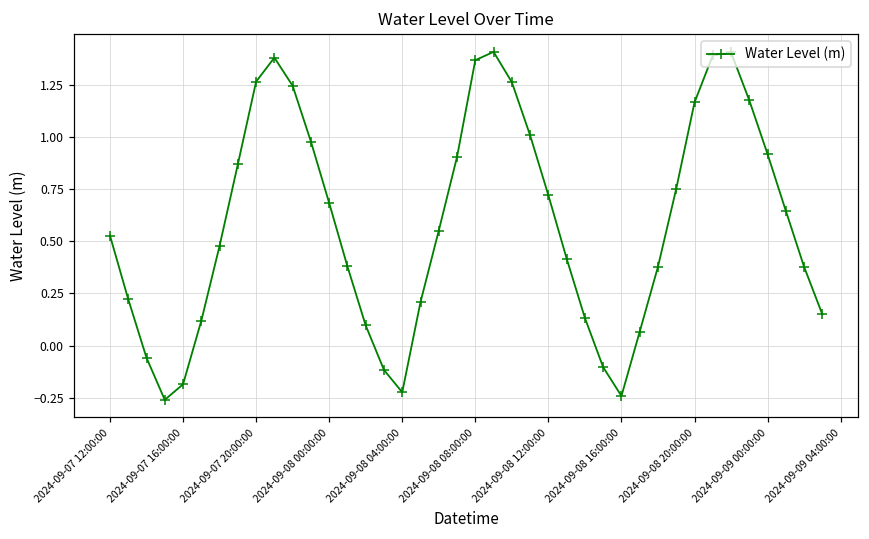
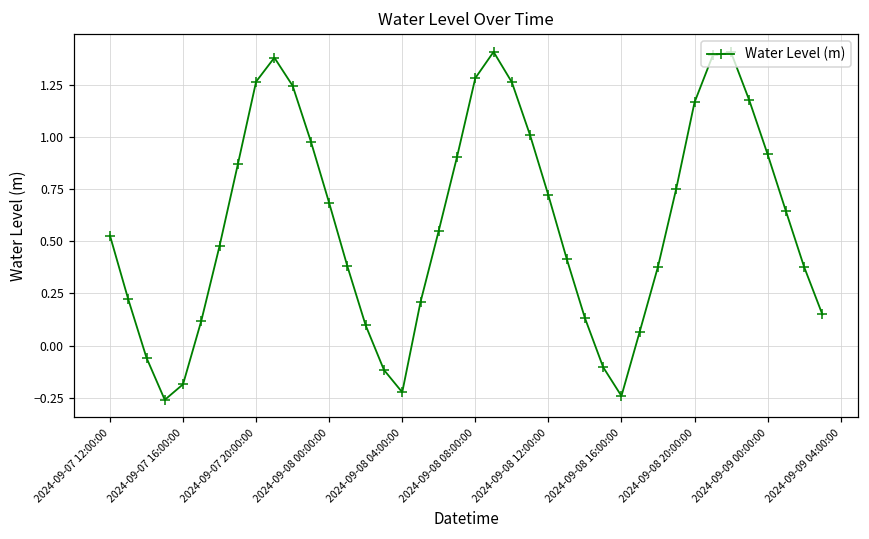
  {
    "2024-09-07 12:00:00": 0.53,
    "2024-09-07 16:00:00": -0.19,
    "2024-09-07 20:00:00": 1.27,
    "2024-09-08 00:00:00": 0.68,
    "2024-09-08 04:00:00": -0.22,
-   "2024-09-08 08:00:00": 1.37,
+   "2024-09-08 08:00:00": 1.28,
    "2024-09-08 12:00:00": 0.72,
    "2024-09-08 16:00:00": -0.24,
    "2024-09-08 20:00:00": 1.17,
    "2024-09-09 00:00:00": 0.92
  }
